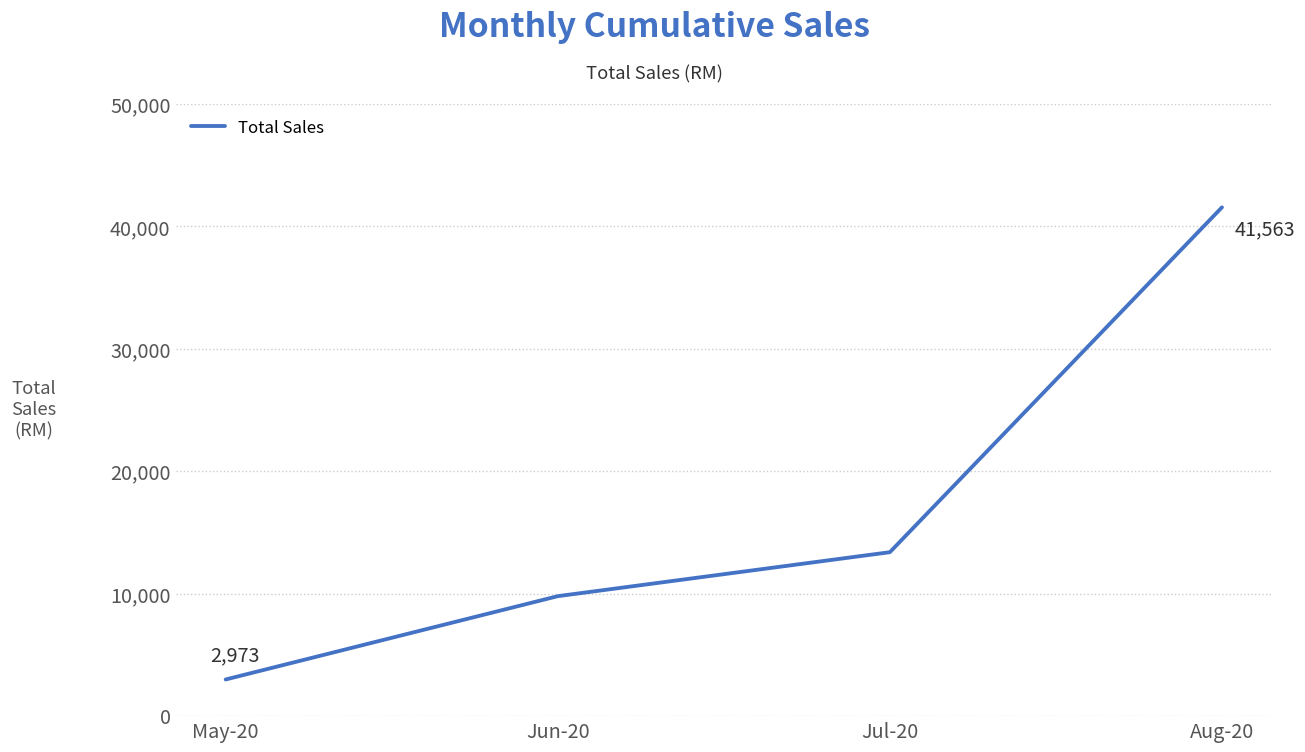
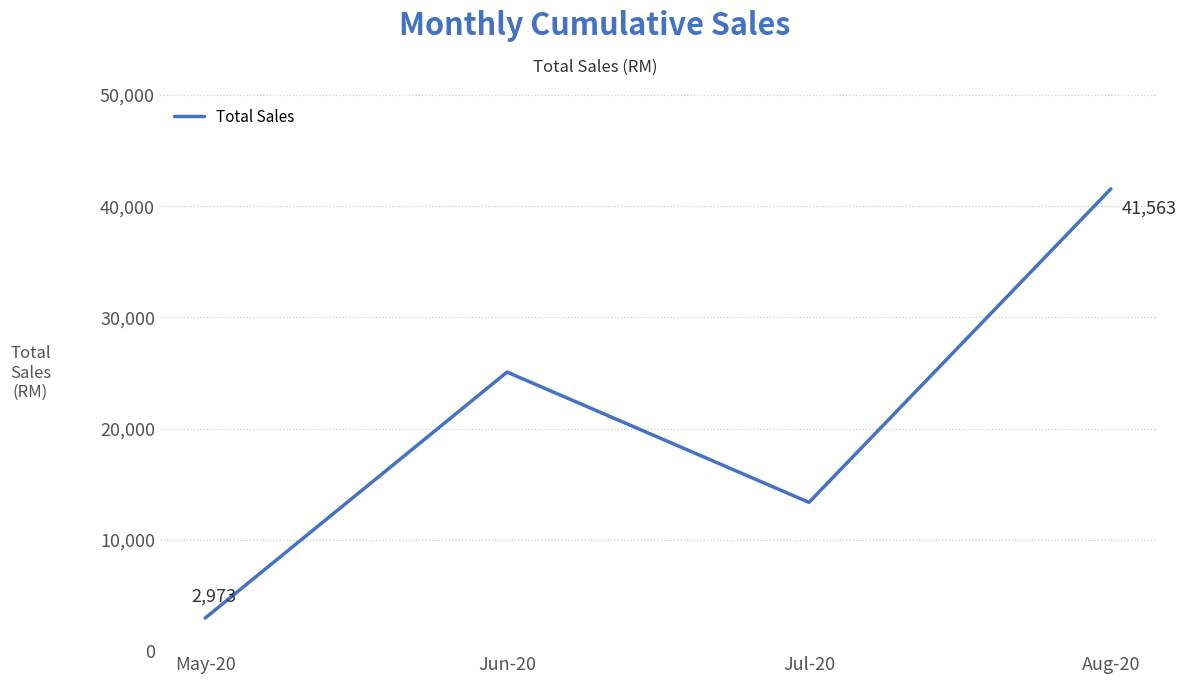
  {
-   "Jun-20": "9,800",
+   "Jun-20": "25,100",
    "Jul-20": "13,400"
  }
